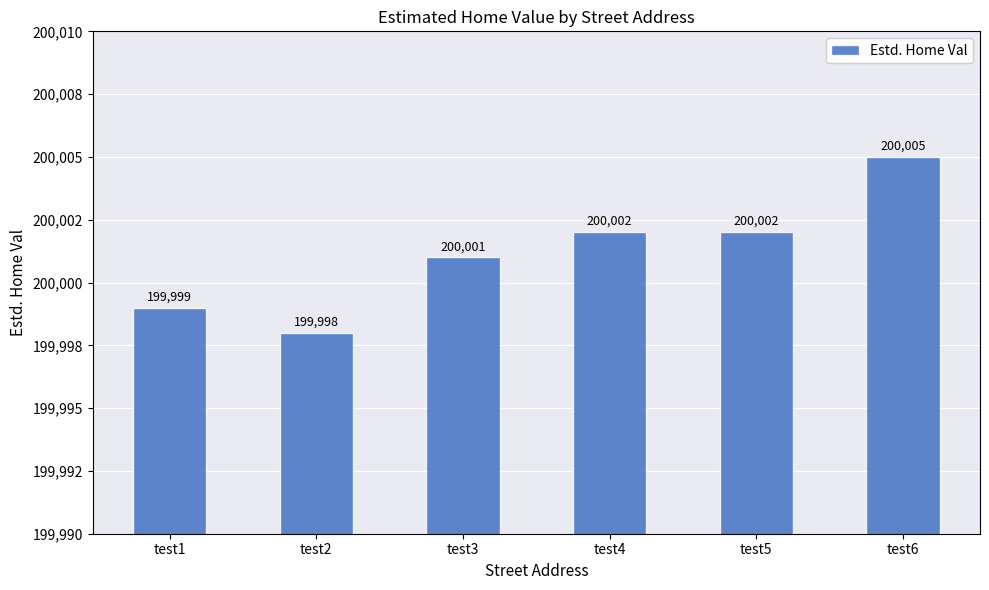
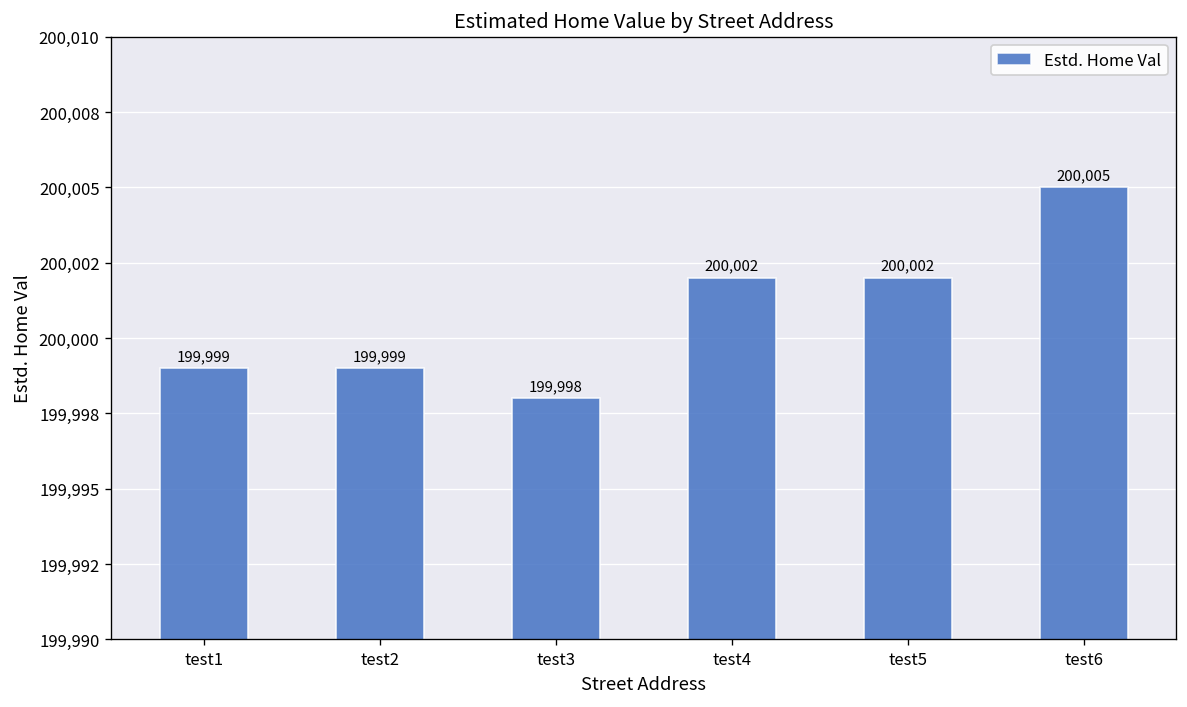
  {
    "test1": "199,999",
-   "test2": "199,998",
-   "test3": "200,001",
+   "test2": "199,999",
+   "test3": "199,998",
    "test4": "200,002",
    "test5": "200,002",
    "test6": "200,005"
  }
